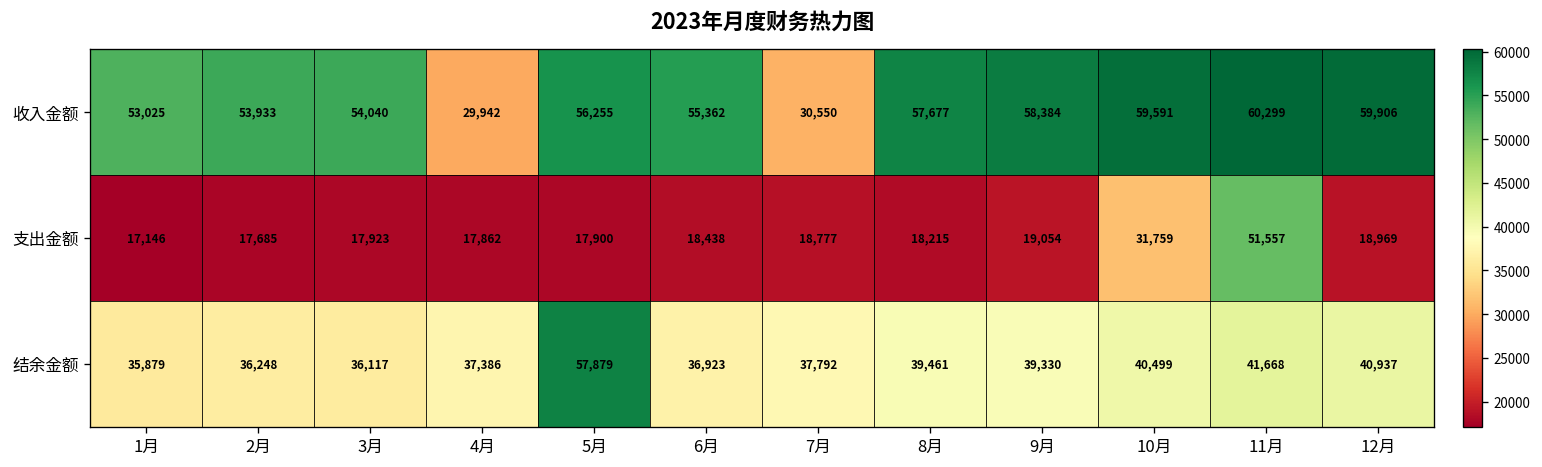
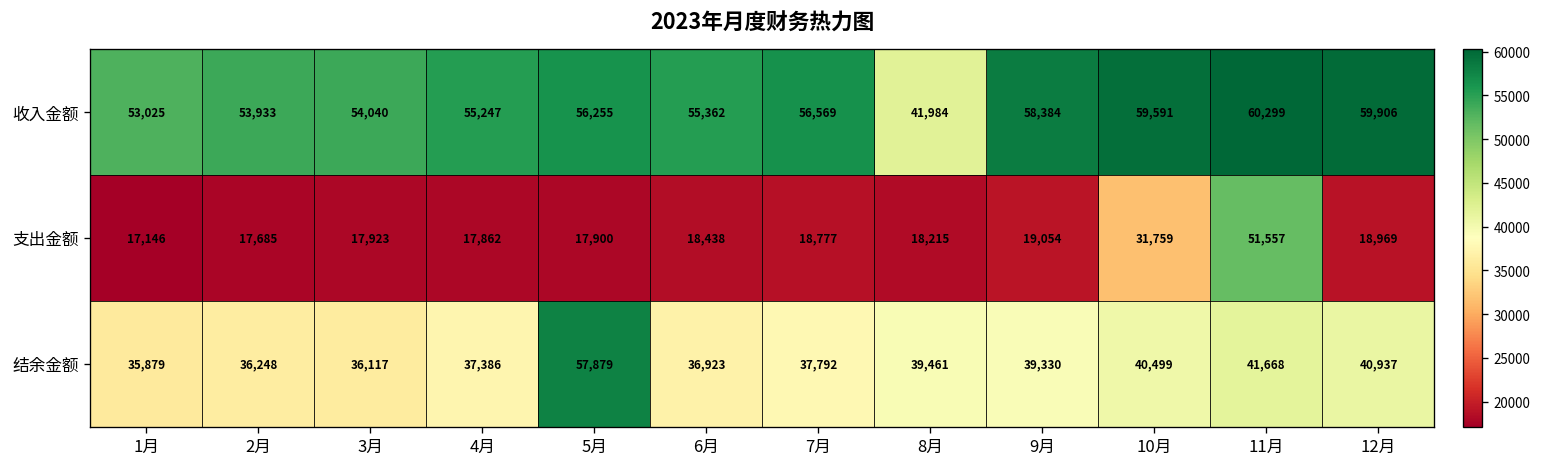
  {
    "收入金额": {
      "1月": "53,025",
      "2月": "53,933",
      "3月": "54,040",
-     "4月": "29,942",
+     "4月": "55,247",
      "5月": "56,255",
      "6月": "55,362",
-     "7月": "30,550",
-     "8月": "57,677",
+     "7月": "56,569",
+     "8月": "41,984",
      "9月": "58,384",
      "10月": "59,591",
      "11月": "60,299",
      "12月": "59,906"
    },
    "支出金额": {
      "1月": "17,146",
      "2月": "17,685",
      "3月": "17,923",
      "4月": "17,862",
      "5月": "17,900",
      "6月": "18,438",
      "7月": "18,777",
      "8月": "18,215",
      "9月": "19,054",
      "10月": "31,759",
      "11月": "51,557",
      "12月": "18,969"
    },
    "结余金额": {
      "1月": "35,879",
      "2月": "36,248",
      "3月": "36,117",
      "4月": "37,386",
      "5月": "57,879",
      "6月": "36,923",
      "7月": "37,792",
      "8月": "39,461",
      "9月": "39,330",
      "10月": "40,499",
      "11月": "41,668",
      "12月": "40,937"
    }
  }
